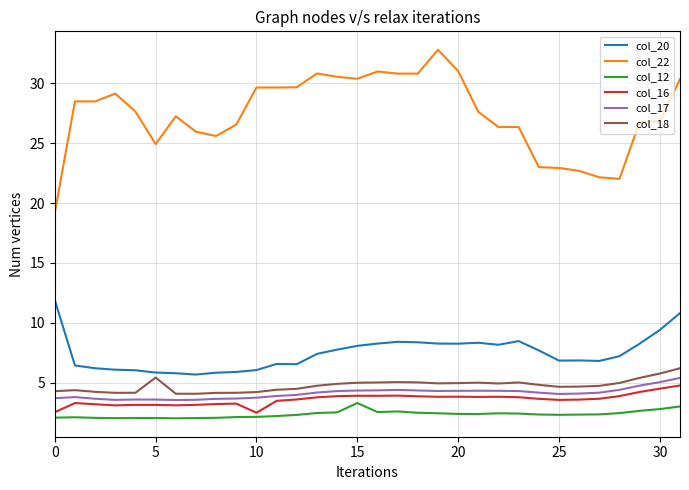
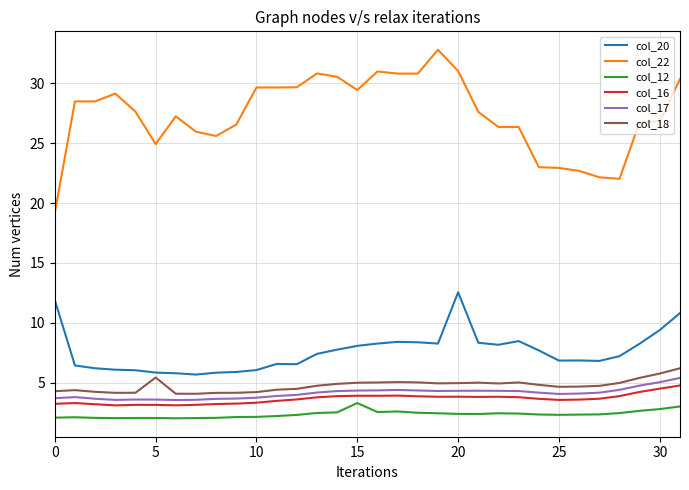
  {
    "col_20": {
      "0": 11.9,
      "5": 5.8,
      "10": 6.1,
      "15": 8.1,
-     "20": 8.3,
+     "20": 12.6,
      "25": 6.8,
      "30": 9.4
    },
    "col_22": {
      "0": 19.2,
      "5": 24.9,
      "10": 29.7,
-     "15": 30.4,
+     "15": 29.5,
      "20": 31.0,
      "25": 22.9
    },
    "col_12": {
      "0": 2.1,
      "5": 2.0,
      "10": 2.1,
      "15": 3.3,
      "20": 2.4,
      "25": 2.3,
      "30": 2.8
    },
    "col_16": {
-     "0": 2.5,
+     "0": 3.2,
      "5": 3.1,
-     "10": 2.5,
+     "10": 3.3,
      "15": 3.9,
      "20": 3.8,
      "25": 3.6,
      "30": 4.5
    },
    "col_17": {
      "0": 3.7,
      "5": 3.6,
      "10": 3.7,
      "15": 4.3,
      "20": 4.3,
      "25": 4.1,
      "30": 5.0
    },
    "col_18": {
      "0": 4.3,
      "5": 5.4,
      "10": 4.2,
      "15": 5.0,
      "20": 5.0,
      "25": 4.7,
      "30": 5.8
    }
  }
